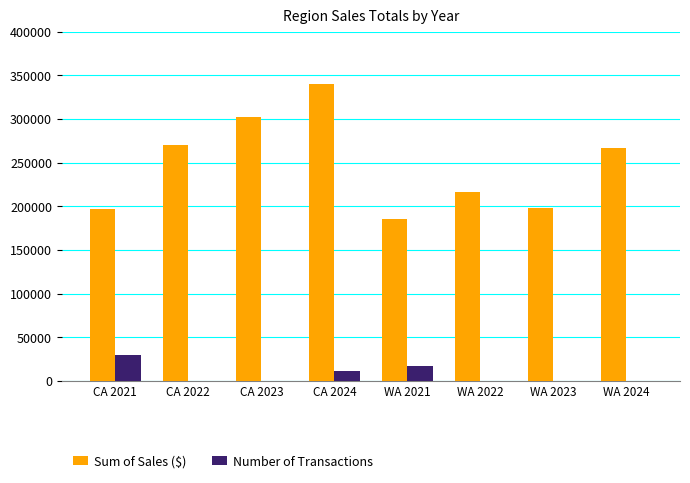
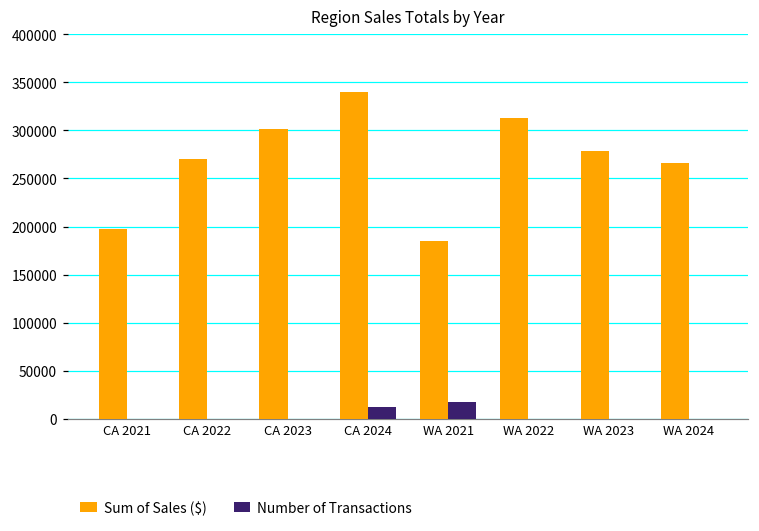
  {
    "Sum of Sales ($)": {
      "CA 2021": 200000,
      "CA 2022": 270000,
      "CA 2023": 300000,
      "CA 2024": 340000,
      "WA 2021": 190000,
-     "WA 2022": 220000,
-     "WA 2023": 200000,
+     "WA 2022": 310000,
+     "WA 2023": 280000,
      "WA 2024": 270000
    },
    "Number of Transactions": {
-     "CA 2021": 30000,
+     "CA 2021": 0,
      "CA 2024": 10000,
      "WA 2021": 20000
    }
  }
